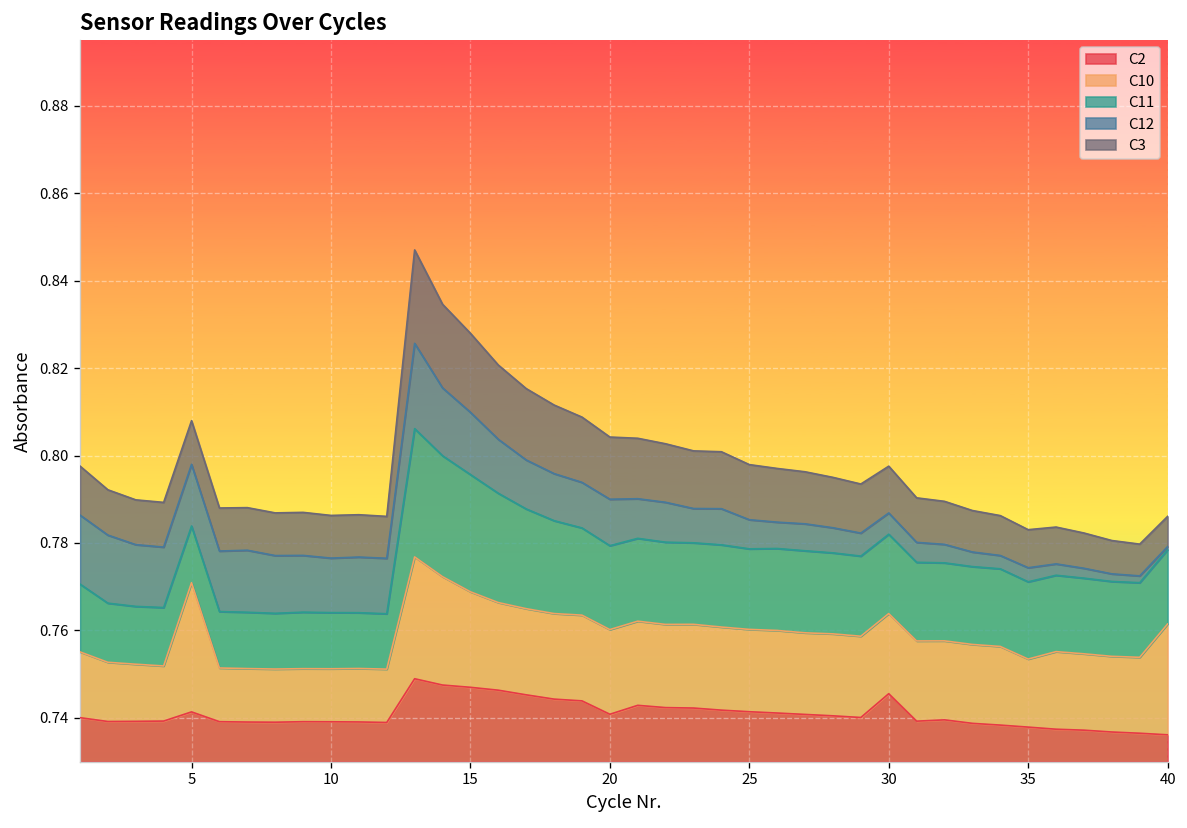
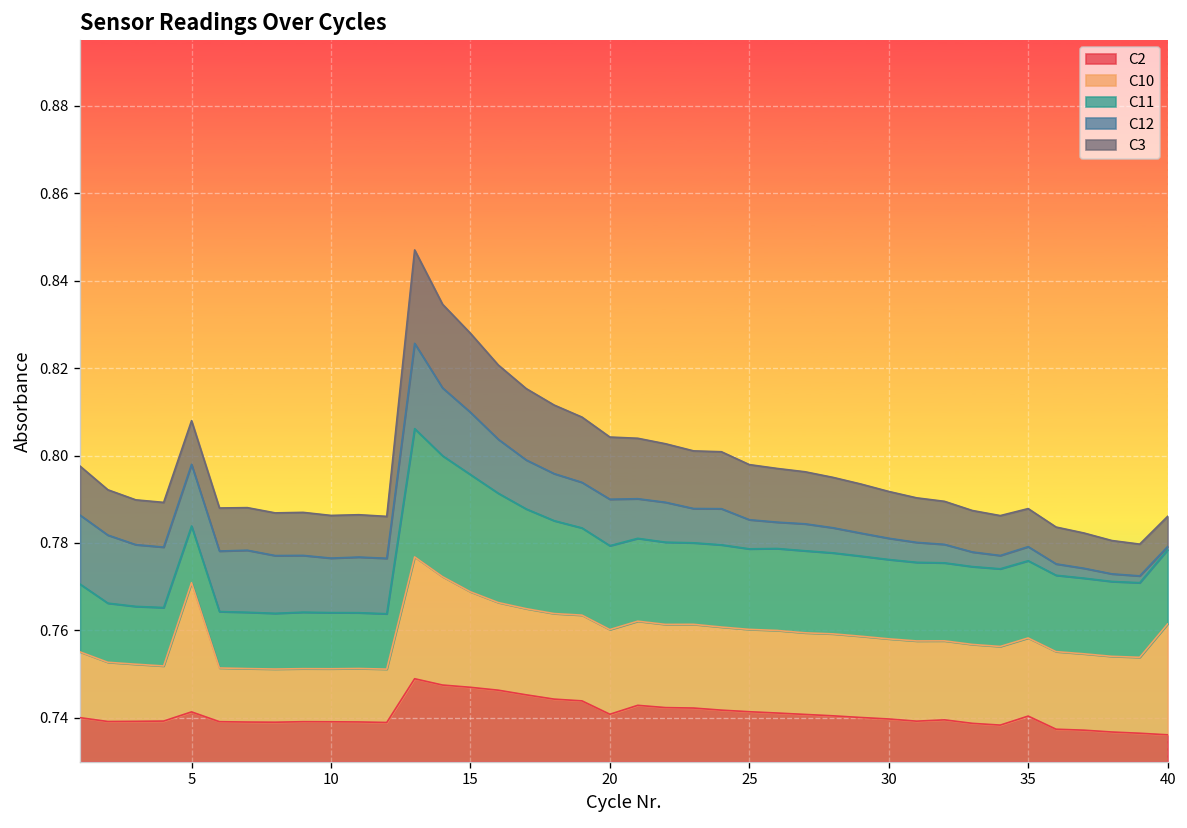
  {
    "C2": {
      "5": 0.741,
      "10": 0.739,
      "15": 0.747,
      "20": 0.741,
      "25": 0.741,
-     "30": 0.746,
-     "35": 0.738,
+     "30": 0.740,
+     "35": 0.740,
      "40": 0.736
    },
    "C10": {
      "30": 0.018,
-     "35": 0.016
+     "35": 0.018
    }
  }
